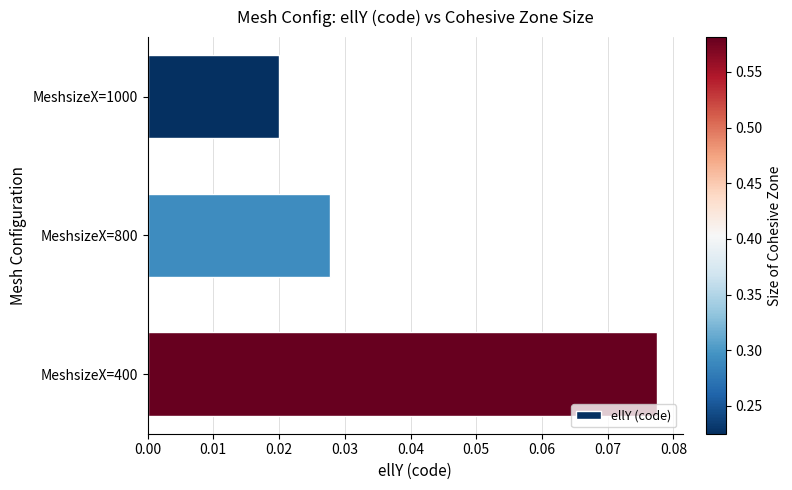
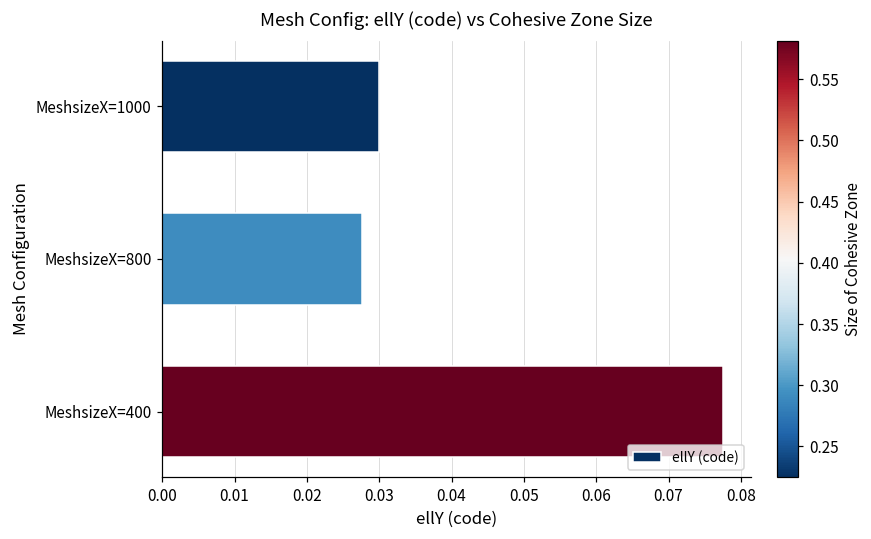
  {
-   "MeshsizeX=1000": 0.02,
+   "MeshsizeX=1000": 0.03,
    "MeshsizeX=800": 0.028,
    "MeshsizeX=400": 0.078
  }
